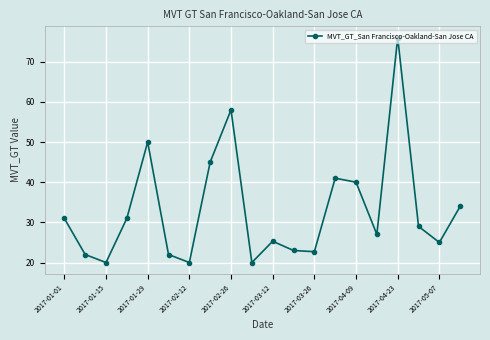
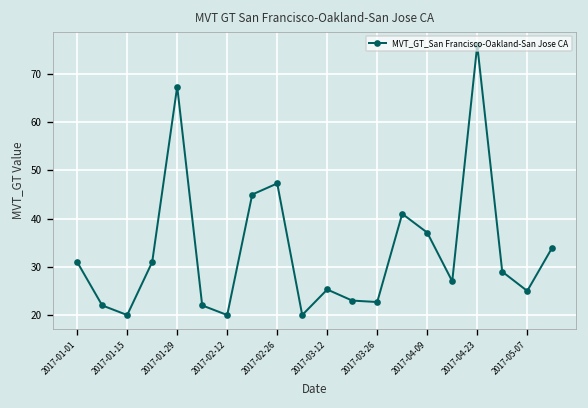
  {
    "2017-01-01": 31,
    "2017-01-15": 20,
-   "2017-01-29": 50,
+   "2017-01-29": 67,
    "2017-02-12": 20,
-   "2017-02-26": 58,
+   "2017-02-26": 47,
    "2017-03-12": 25,
    "2017-03-26": 23,
-   "2017-04-09": 40,
+   "2017-04-09": 37,
    "2017-05-07": 25
  }
